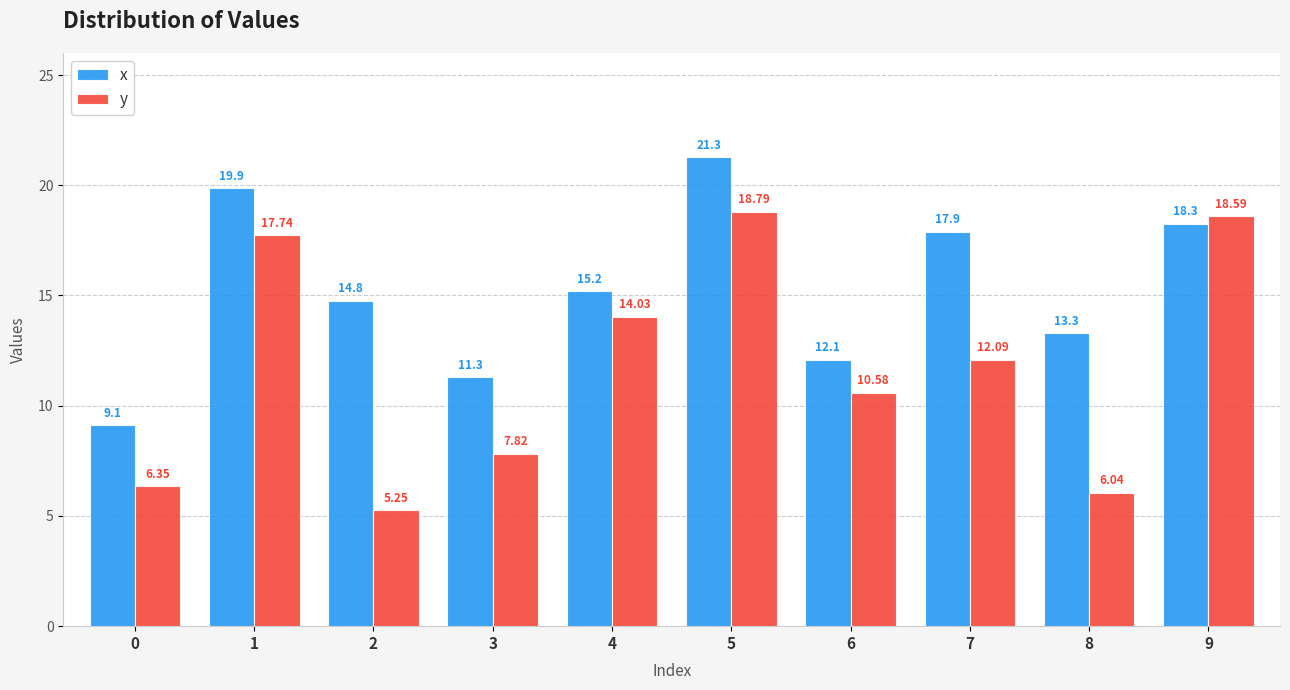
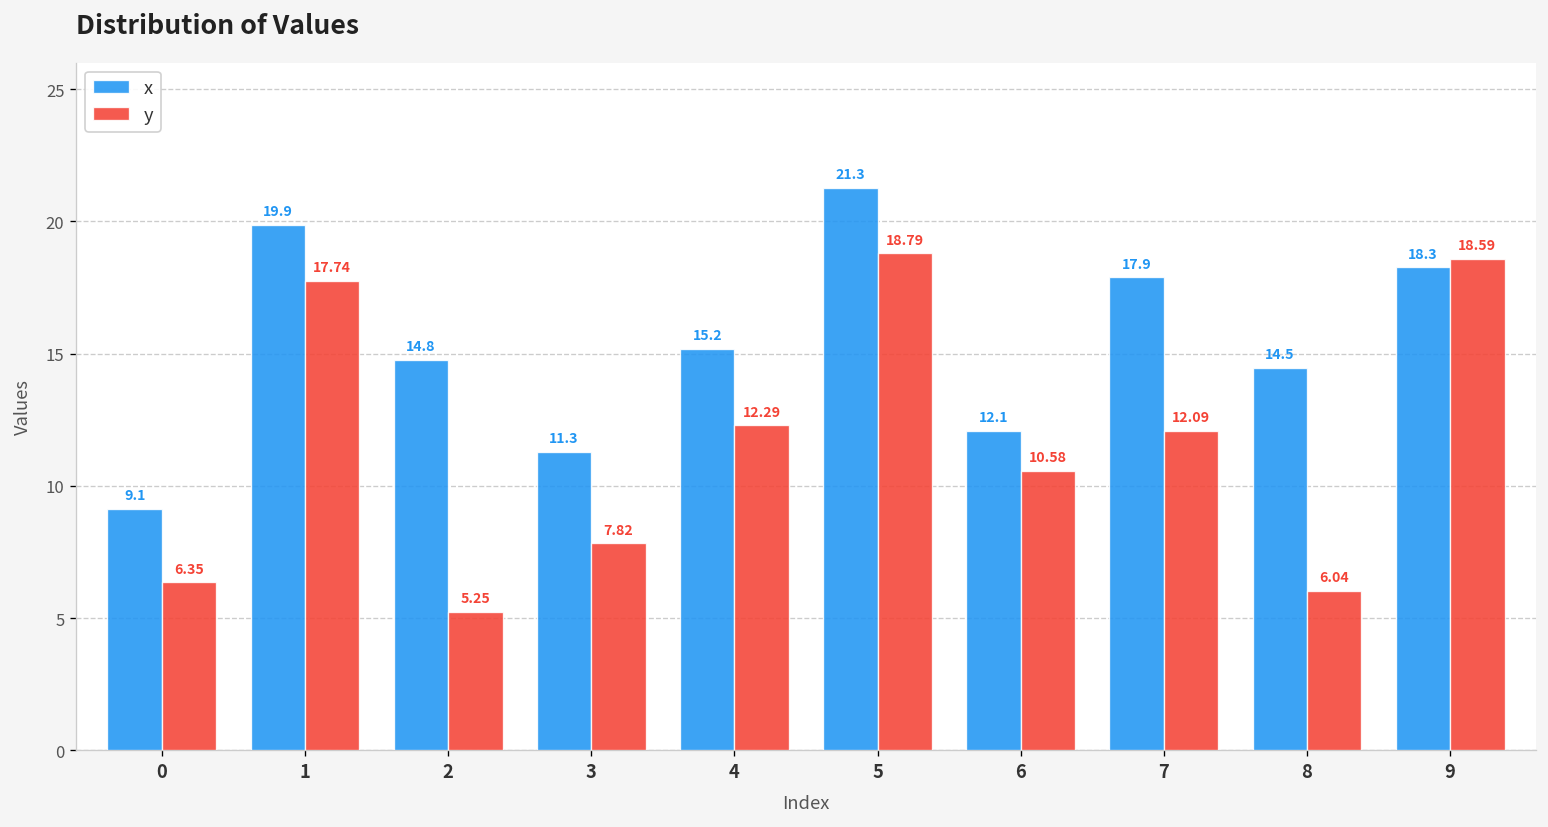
  {
    "x": {
      "0": 9.1,
      "1": 19.9,
      "2": 14.8,
      "3": 11.3,
      "4": 15.2,
      "5": 21.3,
      "6": 12.1,
      "7": 17.9,
-     "8": 13.3,
+     "8": 14.5,
      "9": 18.3
    },
    "y": {
      "0": 6.35,
      "1": 17.74,
      "2": 5.25,
      "3": 7.82,
-     "4": 14.03,
+     "4": 12.29,
      "5": 18.79,
      "6": 10.58,
      "7": 12.09,
      "8": 6.04,
      "9": 18.59
    }
  }
